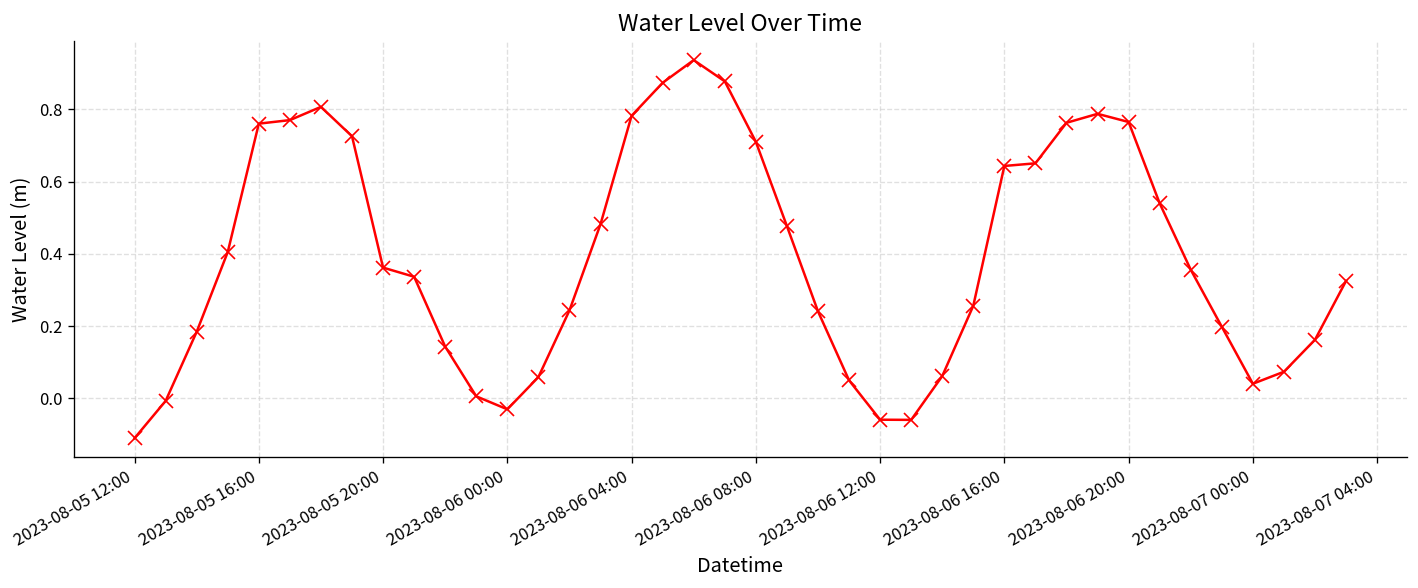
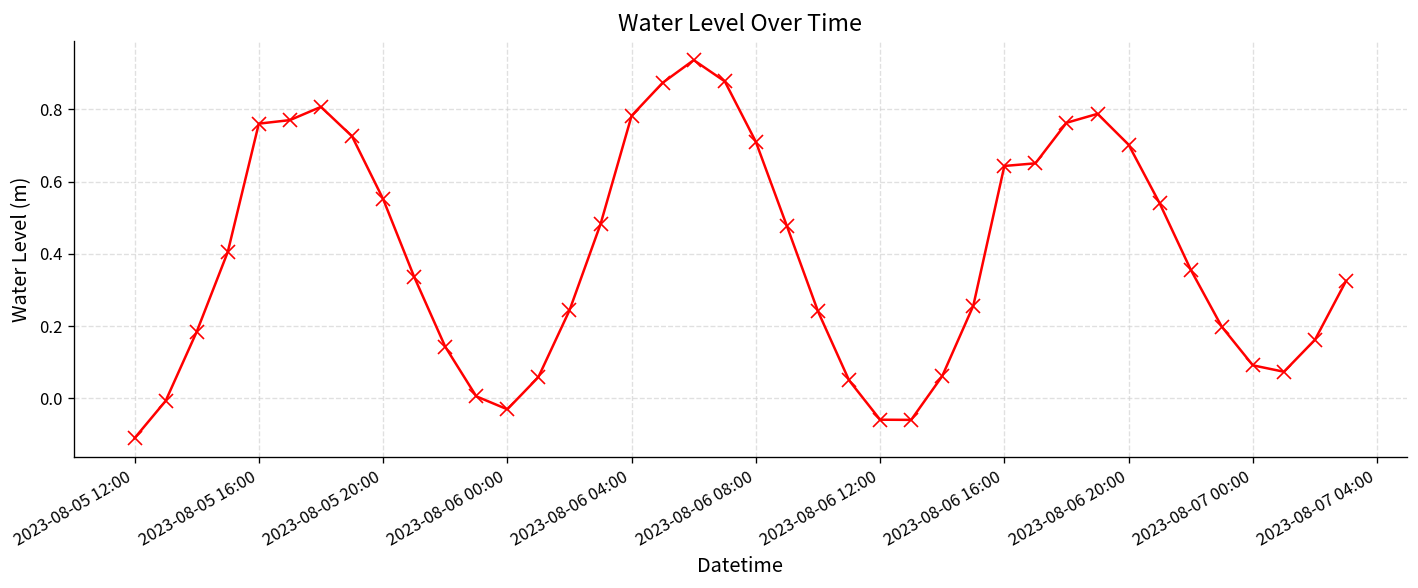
  {
    "2023-08-05 12:00": -0.11,
    "2023-08-05 16:00": 0.76,
-   "2023-08-05 20:00": 0.36,
+   "2023-08-05 20:00": 0.55,
    "2023-08-06 00:00": -0.03,
    "2023-08-06 04:00": 0.78,
    "2023-08-06 08:00": 0.71,
    "2023-08-06 12:00": -0.06,
    "2023-08-06 16:00": 0.64,
-   "2023-08-06 20:00": 0.77,
-   "2023-08-07 00:00": 0.04
+   "2023-08-06 20:00": 0.70,
+   "2023-08-07 00:00": 0.09
  }
